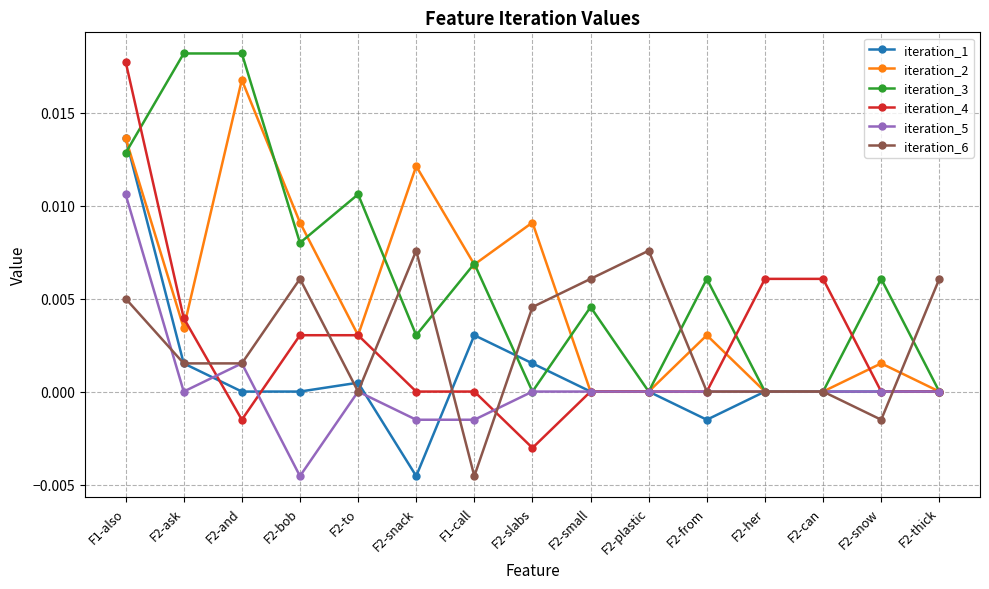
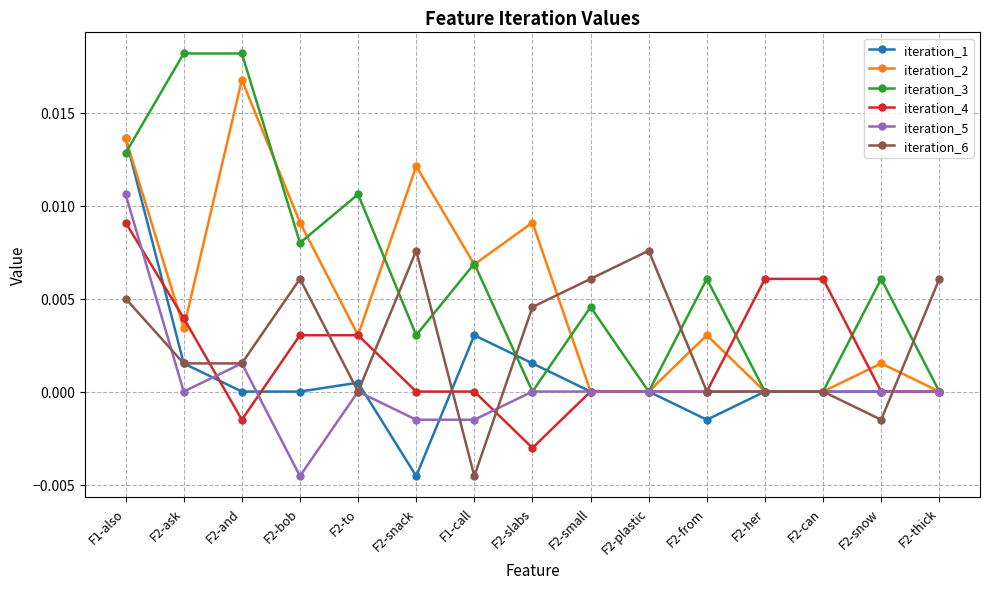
  {
    "iteration_1": {
      "F2-and": 0.0000,
      "F2-bob": 0.0000,
      "F2-to": 0.0005,
      "F2-snack": -0.0045,
      "F1-call": 0.0030,
      "F2-slabs": 0.0015,
      "F2-from": -0.0015
    },
    "iteration_2": {
      "F2-ask": 0.0034,
      "F2-and": 0.0168,
      "F2-bob": 0.0091,
      "F2-snack": 0.0121,
      "F2-slabs": 0.0091,
      "F2-from": 0.0030,
      "F2-snow": 0.0015
    },
    "iteration_3": {
      "F1-also": 0.0128,
      "F2-ask": 0.0182,
      "F2-and": 0.0182,
      "F2-bob": 0.0080,
      "F2-to": 0.0106,
      "F2-snack": 0.0030,
      "F2-small": 0.0045,
      "F2-from": 0.0061,
      "F2-snow": 0.0061
    },
    "iteration_4": {
-     "F1-also": 0.0177,
+     "F1-also": 0.0091,
      "F2-ask": 0.0040,
      "F2-and": -0.0015,
      "F2-bob": 0.0030,
      "F2-snack": 0.0000,
      "F1-call": 0.0000,
      "F2-slabs": -0.0030,
      "F2-her": 0.0061,
      "F2-can": 0.0061
    },
    "iteration_5": {
      "F1-also": 0.0106,
      "F2-ask": 0.0000,
      "F2-bob": -0.0045,
      "F2-snack": -0.0015,
      "F1-call": -0.0015
    },
    "iteration_6": {
      "F1-also": 0.0050,
      "F2-bob": 0.0061,
      "F2-snack": 0.0076,
      "F1-call": -0.0045,
      "F2-slabs": 0.0045,
      "F2-small": 0.0061,
      "F2-plastic": 0.0076,
      "F2-snow": -0.0015,
      "F2-thick": 0.0061
    }
  }
